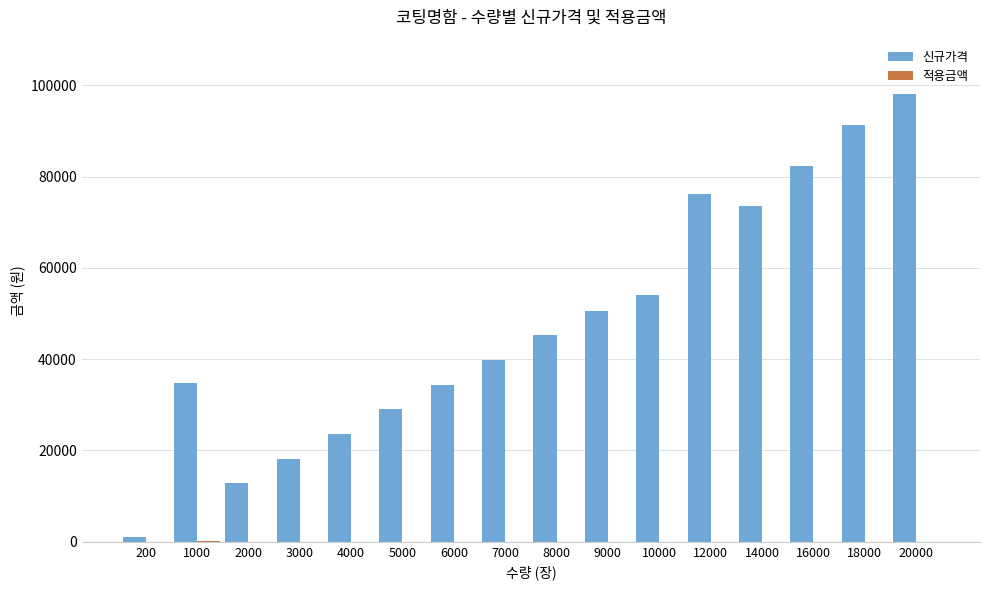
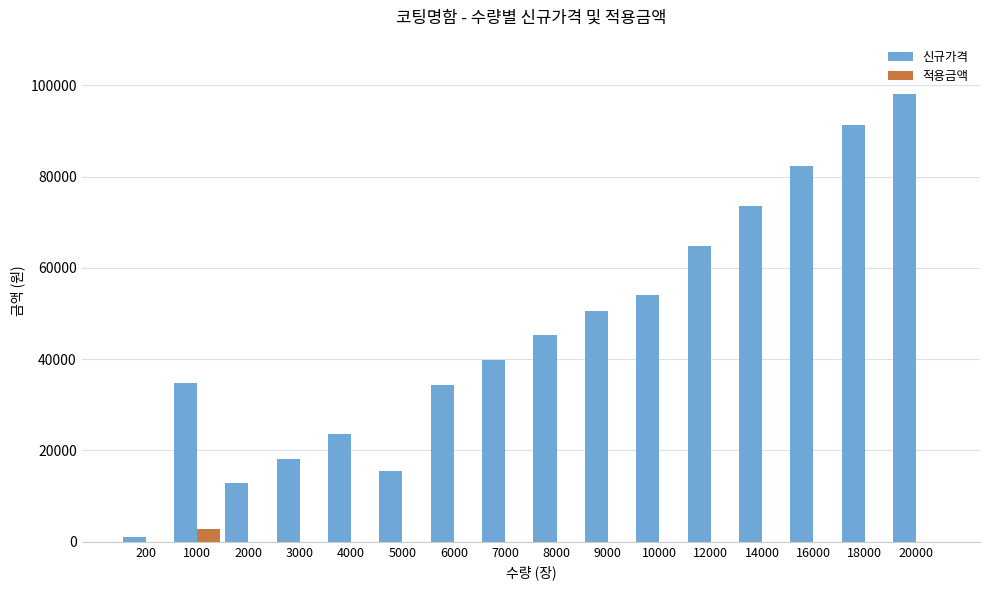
  {
    "신규가격": {
      "200": 1000,
      "1000": 35000,
      "2000": 13000,
      "3000": 18000,
      "4000": 24000,
-     "5000": 29000,
+     "5000": 16000,
      "6000": 34000,
      "7000": 40000,
      "8000": 45000,
      "9000": 51000,
      "10000": 54000,
-     "12000": 76000,
+     "12000": 65000,
      "14000": 74000,
      "16000": 82000,
      "18000": 91000,
      "20000": 98000
    },
    "적용금액": {
      "200": 0,
-     "1000": 0,
+     "1000": 3000,
      "2000": 0,
      "3000": 0,
      "4000": 0,
      "5000": 0,
      "6000": 0,
      "7000": 0,
      "8000": 0,
      "9000": 0,
      "10000": 0,
      "12000": 0,
      "14000": 0,
      "16000": 0,
      "18000": 0,
      "20000": 0
    }
  }
